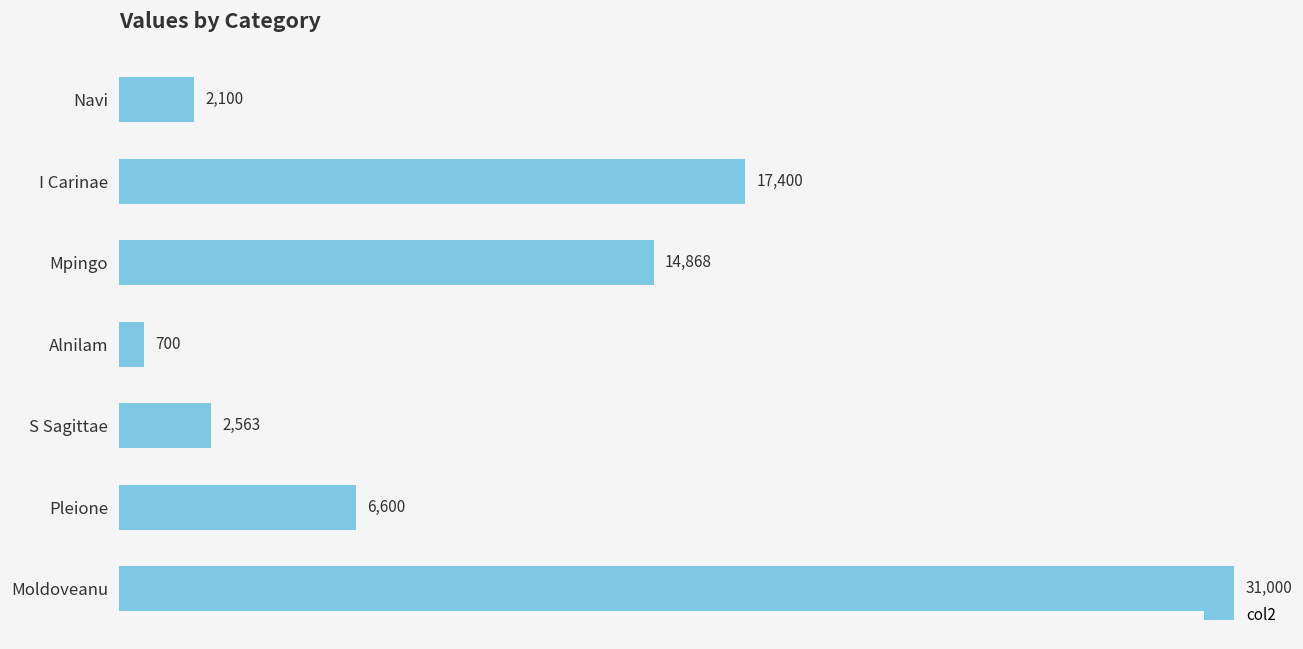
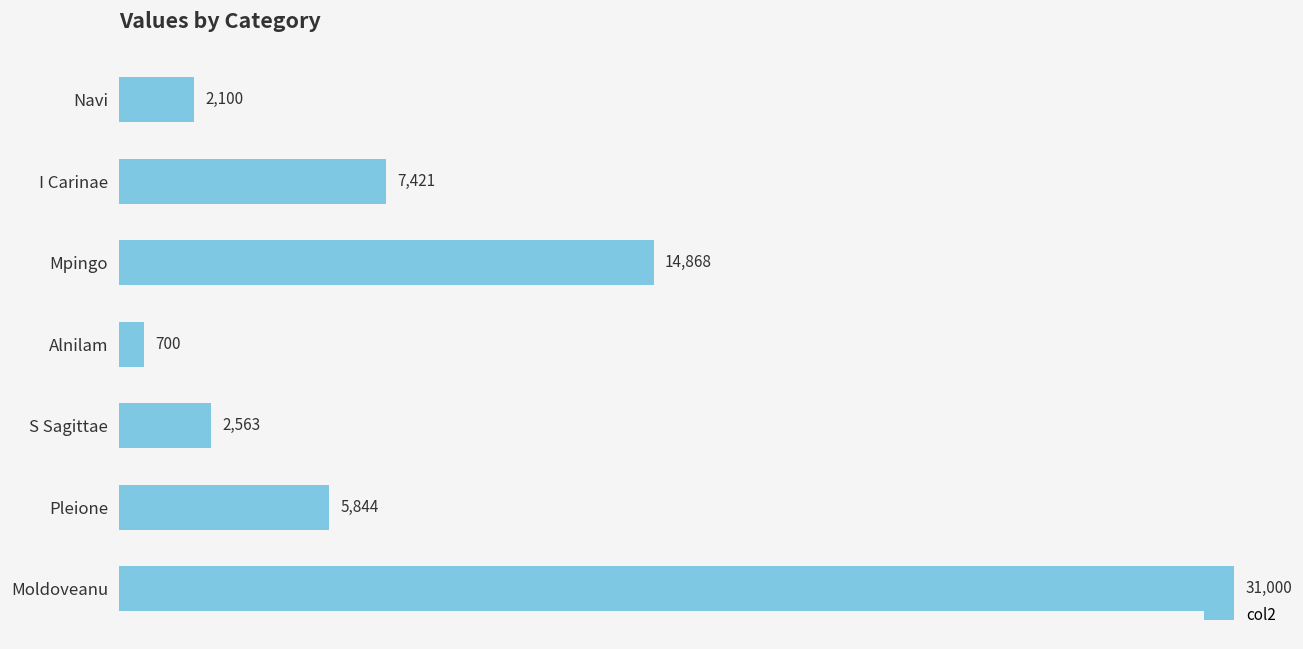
  {
    "Navi": "2,100",
-   "I Carinae": "17,400",
+   "I Carinae": "7,421",
    "Mpingo": "14,868",
    "Alnilam": "700",
    "S Sagittae": "2,563",
-   "Pleione": "6,600",
+   "Pleione": "5,844",
    "Moldoveanu": "31,000"
  }
